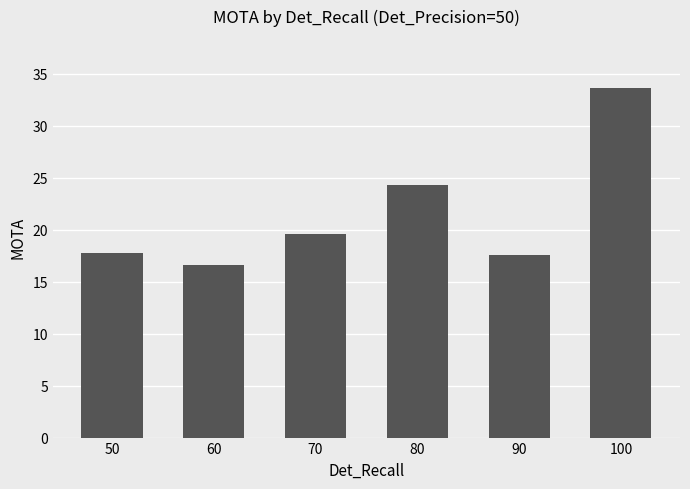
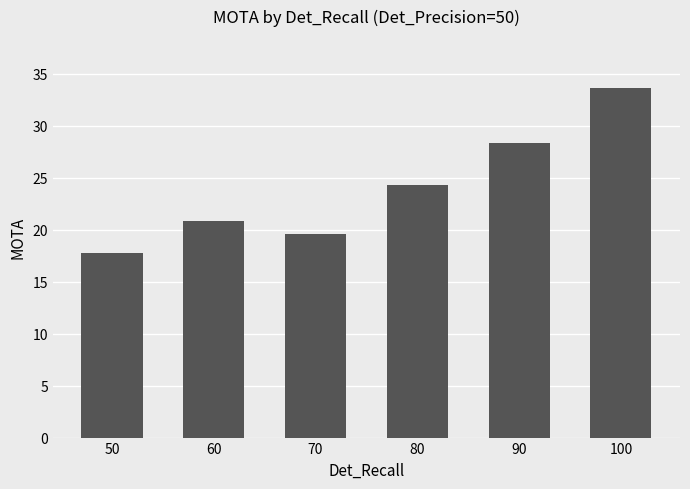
  {
    "50": 17.8,
-   "60": 16.6,
+   "60": 20.9,
    "70": 19.5,
    "80": 24.3,
-   "90": 17.6,
+   "90": 28.3,
    "100": 33.6
  }
